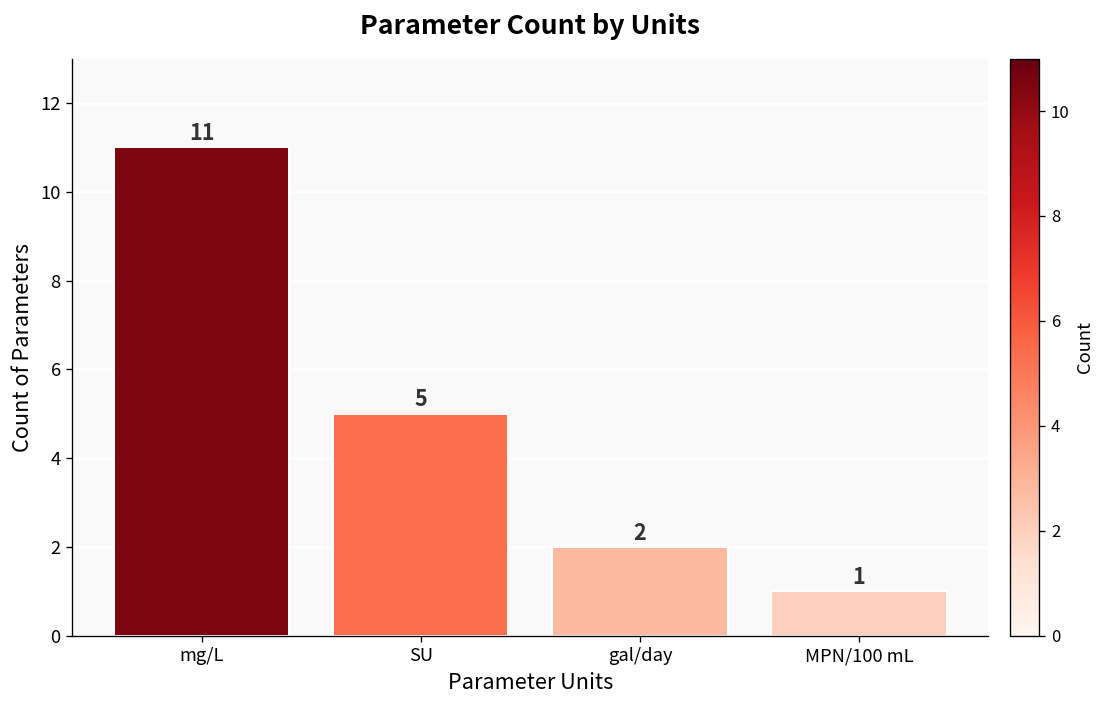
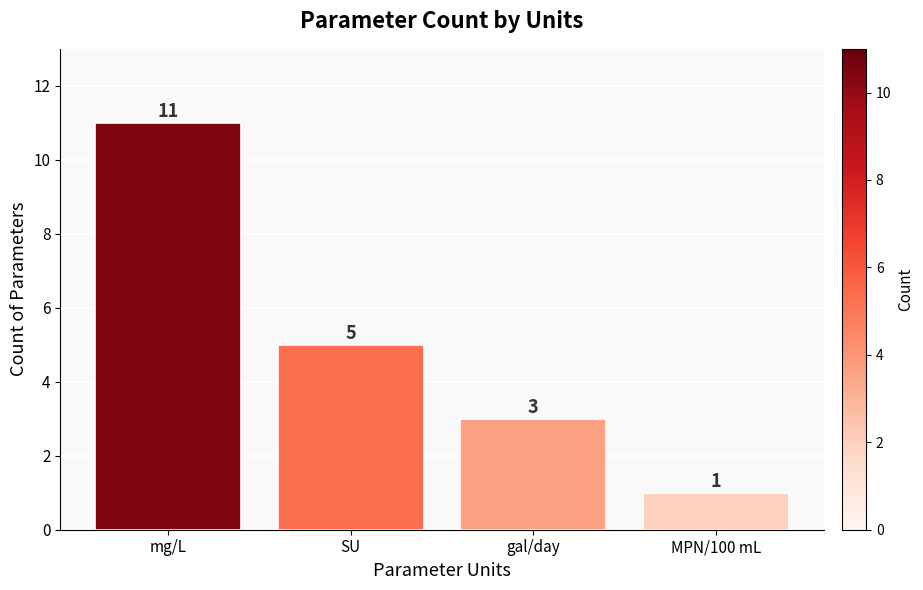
  {
    "mg/L": 11,
    "SU": 5,
-   "gal/day": 2,
+   "gal/day": 3,
    "MPN/100 mL": 1
  }
